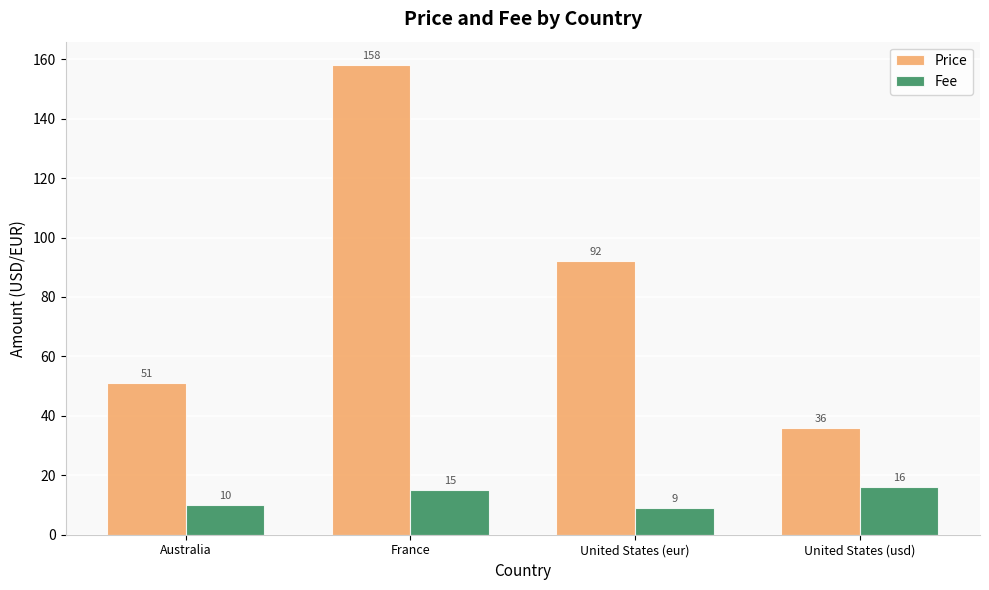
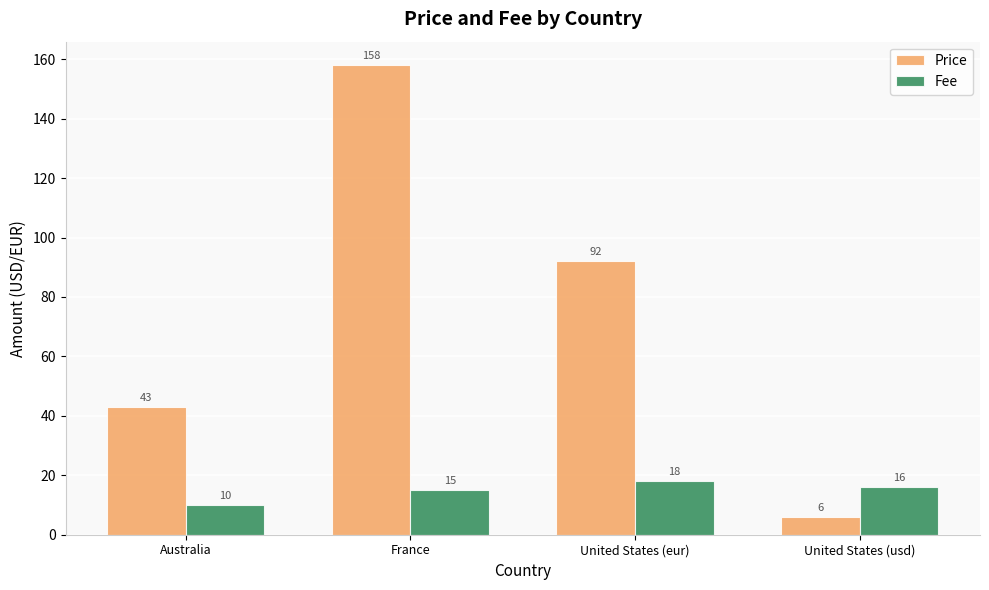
  {
    "Price": {
-     "Australia": 51,
+     "Australia": 43,
      "France": 158,
      "United States (eur)": 92,
-     "United States (usd)": 36
+     "United States (usd)": 6
    },
    "Fee": {
      "Australia": 10,
      "France": 15,
-     "United States (eur)": 9,
+     "United States (eur)": 18,
      "United States (usd)": 16
    }
  }
